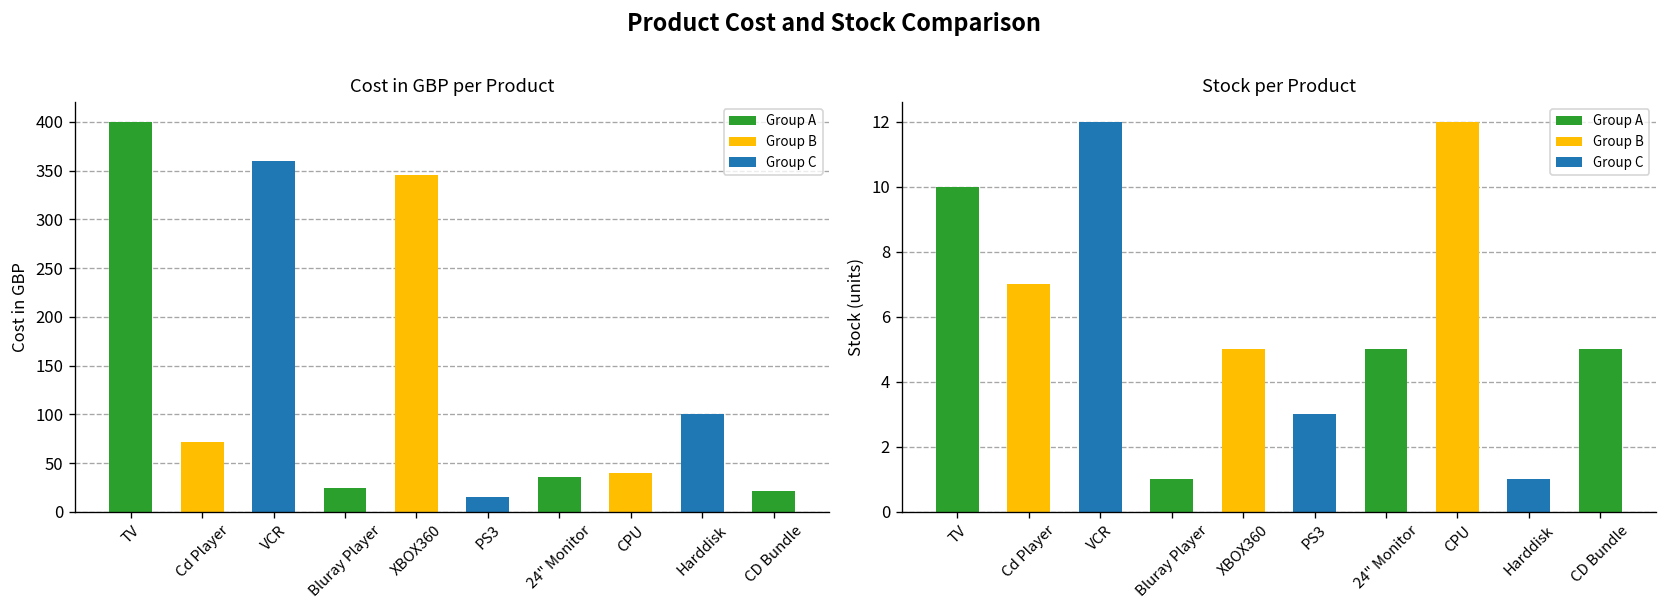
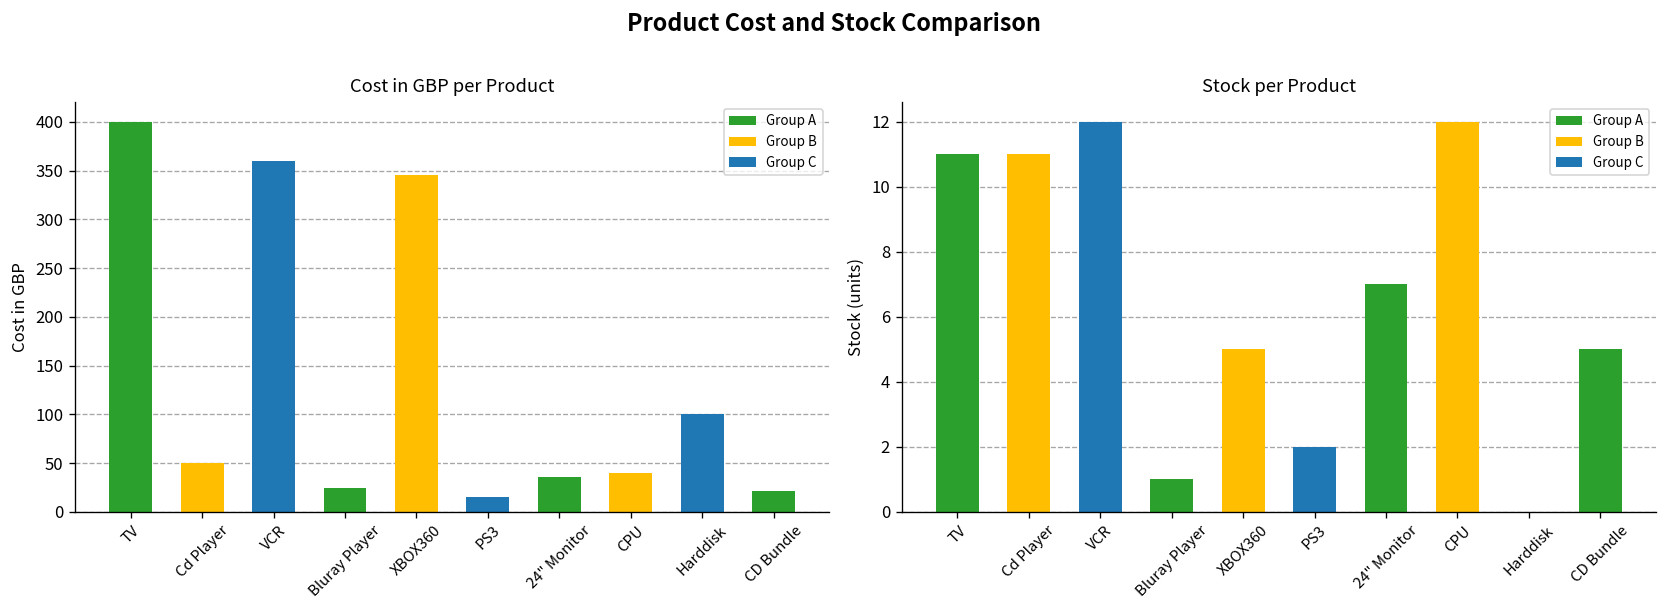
  {
    "Cost in GBP per Product": {
      "TV": 400,
-     "Cd Player": 70,
+     "Cd Player": 50,
      "VCR": 360,
      "Bluray Player": 20,
      "XBOX360": 350,
      "PS3": 20,
      "24\" Monitor": 40,
      "CPU": 40,
      "Harddisk": 100,
      "CD Bundle": 20
    },
    "Stock per Product": {
-     "TV": 10,
-     "Cd Player": 7,
+     "TV": 11,
+     "Cd Player": 11,
      "VCR": 12,
      "Bluray Player": 1,
      "XBOX360": 5,
-     "PS3": 3,
-     "24\" Monitor": 5,
+     "PS3": 2,
+     "24\" Monitor": 7,
      "CPU": 12,
-     "Harddisk": 1,
+     "Harddisk": 0,
      "CD Bundle": 5
    }
  }
